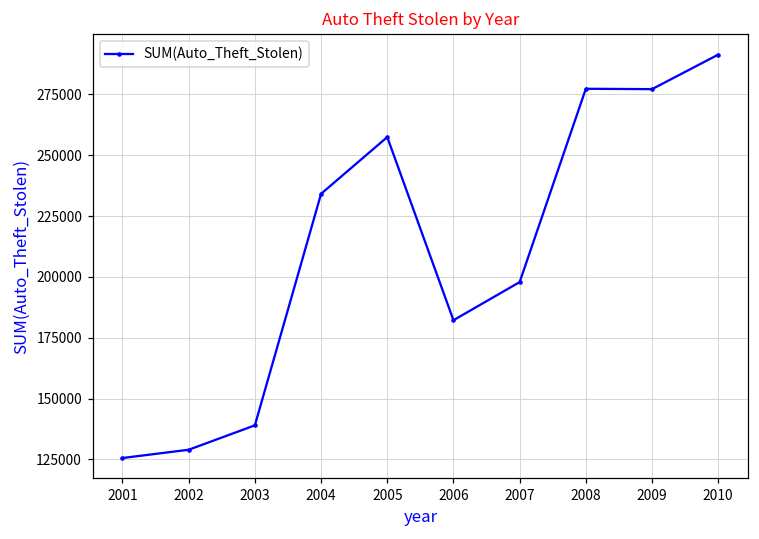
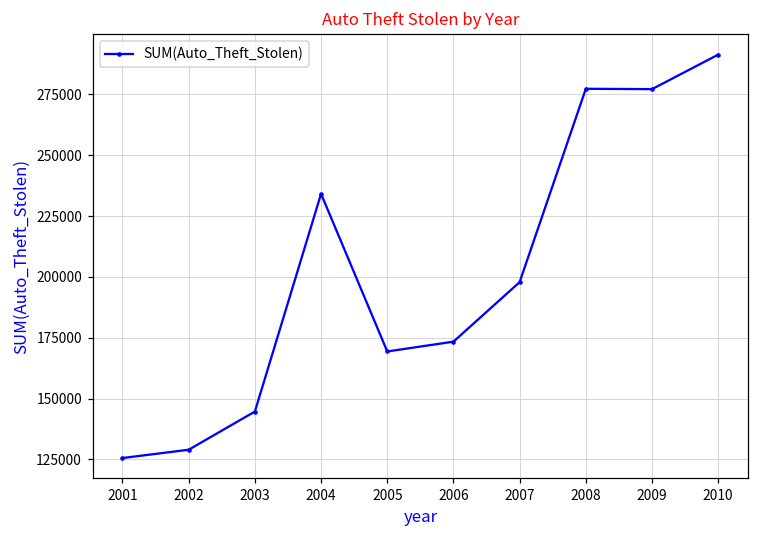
  {
    "2001": 126000,
    "2002": 129000,
-   "2003": 139000,
+   "2003": 145000,
    "2004": 234000,
-   "2005": 257000,
-   "2006": 182000,
+   "2005": 169000,
+   "2006": 173000,
    "2007": 198000,
    "2008": 277000,
    "2009": 277000,
    "2010": 291000
  }
